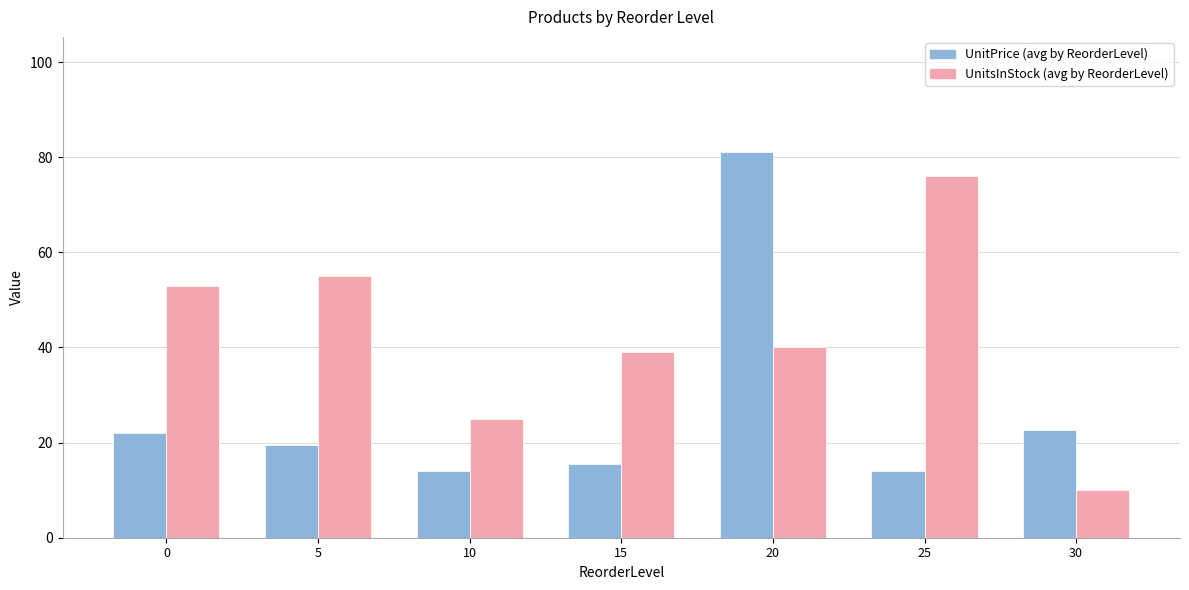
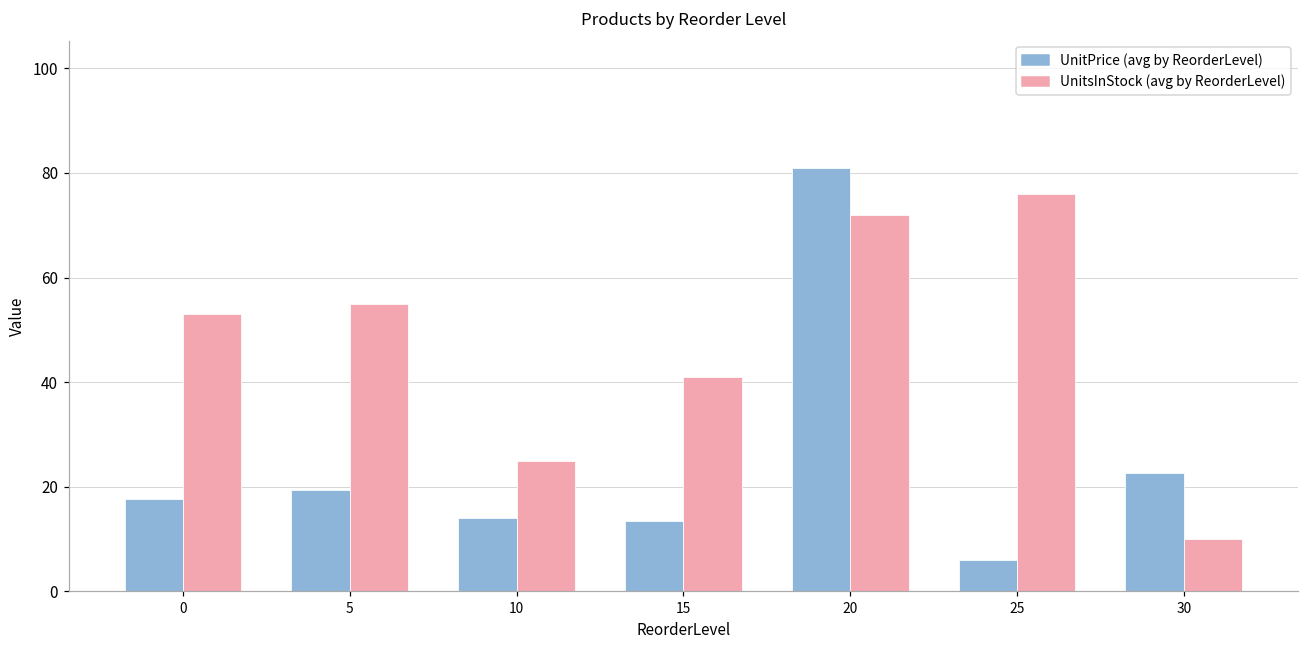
  {
    "UnitPrice (avg by ReorderLevel)": {
-     "0": 22,
+     "0": 18,
      "5": 19,
      "10": 14,
-     "15": 16,
+     "15": 14,
      "20": 81,
-     "25": 14,
+     "25": 6,
      "30": 23
    },
    "UnitsInStock (avg by ReorderLevel)": {
      "0": 53,
      "5": 55,
      "10": 25,
-     "15": 39,
-     "20": 40,
+     "15": 41,
+     "20": 72,
      "25": 76,
      "30": 10
    }
  }
